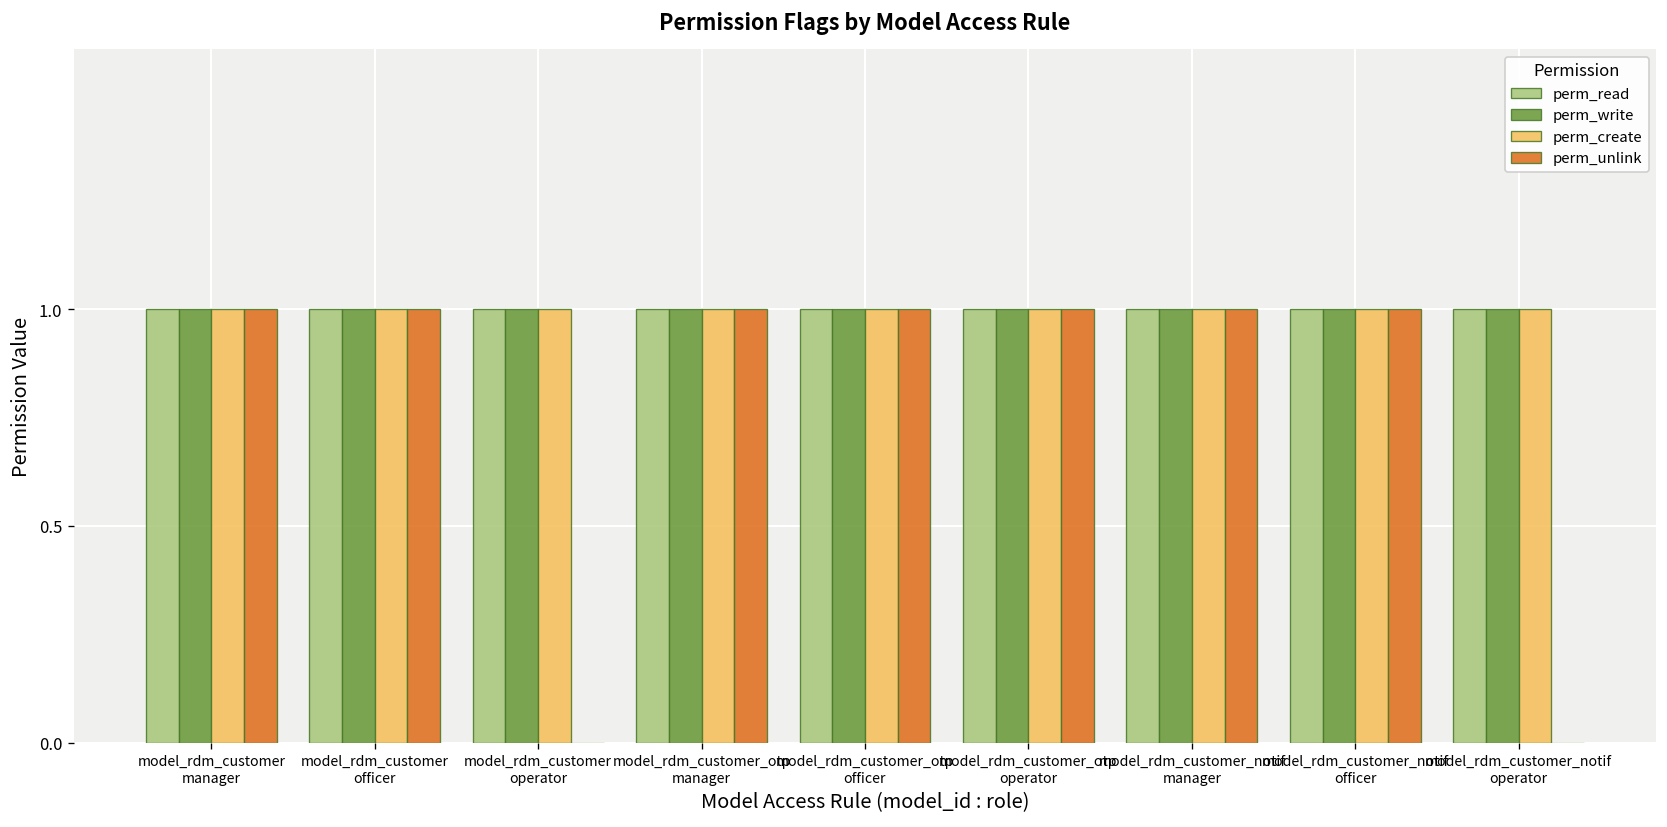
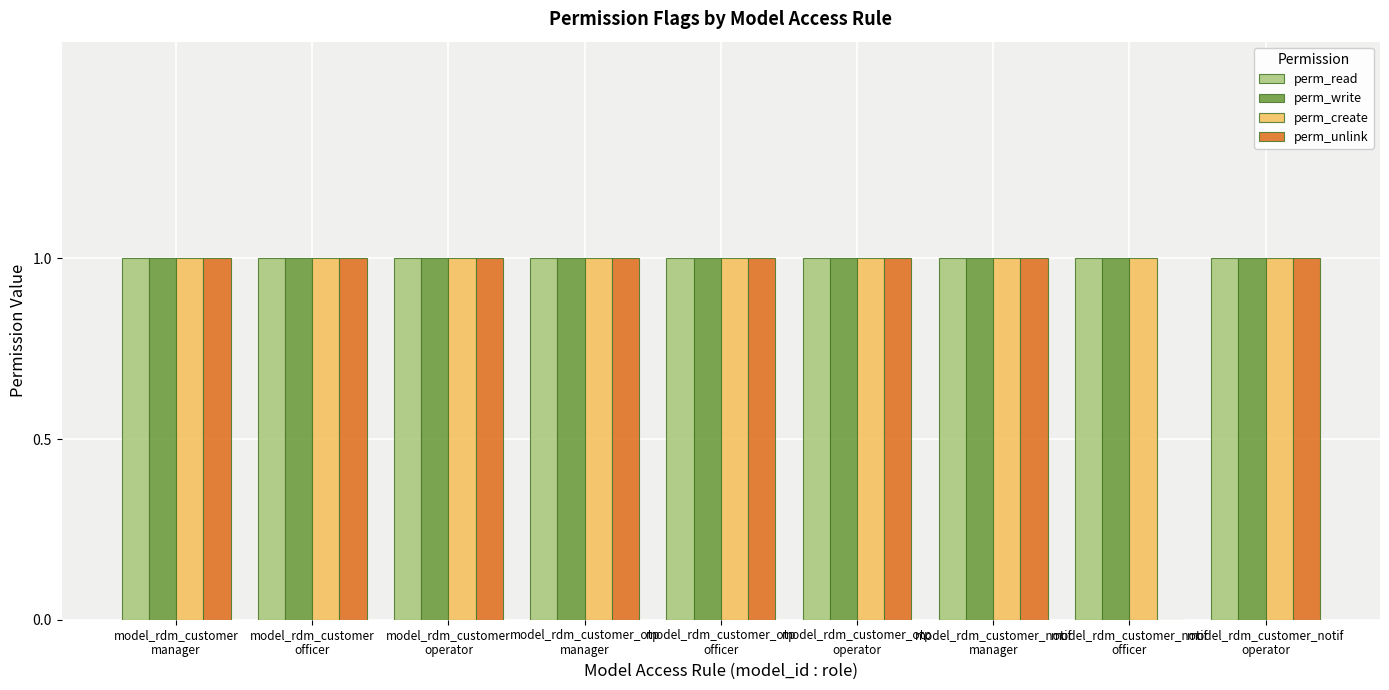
  {
    "perm_read": {
      "model_rdm_customer manager": 1,
      "model_rdm_customer officer": 1,
      "model_rdm_customer operator": 1,
      "model_rdm_customer_otp manager": 1,
      "model_rdm_customer_otp officer": 1,
      "model_rdm_customer_otp operator": 1,
      "model_rdm_customer_notif manager": 1,
      "model_rdm_customer_notif officer": 1,
      "model_rdm_customer_notif operator": 1
    },
    "perm_write": {
      "model_rdm_customer manager": 1,
      "model_rdm_customer officer": 1,
      "model_rdm_customer operator": 1,
      "model_rdm_customer_otp manager": 1,
      "model_rdm_customer_otp officer": 1,
      "model_rdm_customer_otp operator": 1,
      "model_rdm_customer_notif manager": 1,
      "model_rdm_customer_notif officer": 1,
      "model_rdm_customer_notif operator": 1
    },
    "perm_create": {
      "model_rdm_customer manager": 1,
      "model_rdm_customer officer": 1,
      "model_rdm_customer operator": 1,
      "model_rdm_customer_otp manager": 1,
      "model_rdm_customer_otp officer": 1,
      "model_rdm_customer_otp operator": 1,
      "model_rdm_customer_notif manager": 1,
      "model_rdm_customer_notif officer": 1,
      "model_rdm_customer_notif operator": 1
    },
    "perm_unlink": {
      "model_rdm_customer manager": 1,
      "model_rdm_customer officer": 1,
-     "model_rdm_customer operator": 0,
+     "model_rdm_customer operator": 1,
      "model_rdm_customer_otp manager": 1,
      "model_rdm_customer_otp officer": 1,
      "model_rdm_customer_otp operator": 1,
      "model_rdm_customer_notif manager": 1,
-     "model_rdm_customer_notif officer": 1,
-     "model_rdm_customer_notif operator": 0
+     "model_rdm_customer_notif officer": 0,
+     "model_rdm_customer_notif operator": 1
    }
  }
